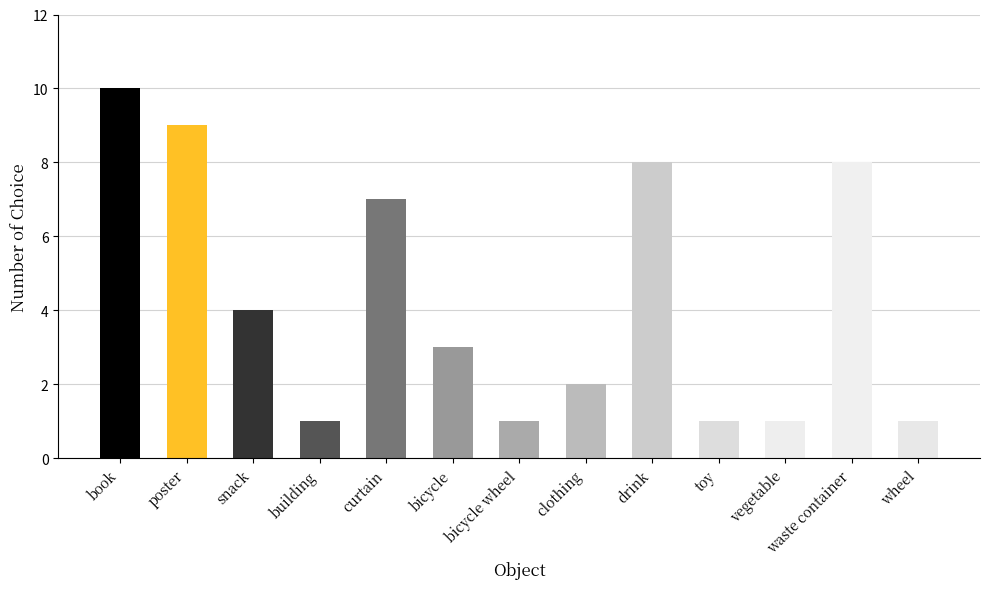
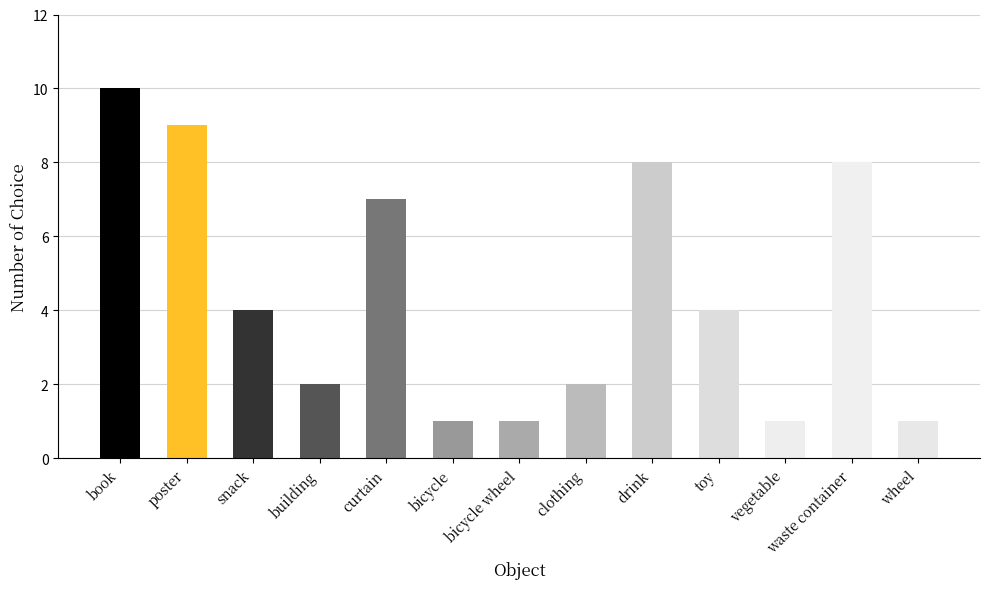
  {
    "book": 10,
    "poster": 9,
    "snack": 4,
-   "building": 1,
+   "building": 2,
    "curtain": 7,
-   "bicycle": 3,
+   "bicycle": 1,
    "bicycle wheel": 1,
    "clothing": 2,
    "drink": 8,
-   "toy": 1,
+   "toy": 4,
    "vegetable": 1,
    "waste container": 8,
    "wheel": 1
  }
